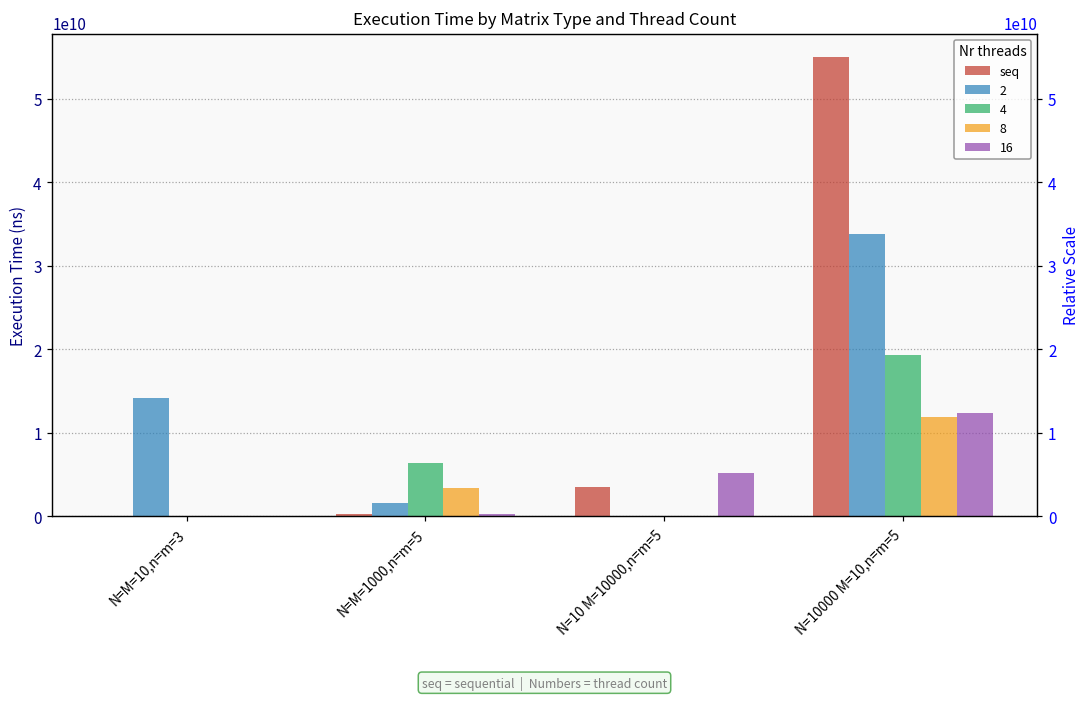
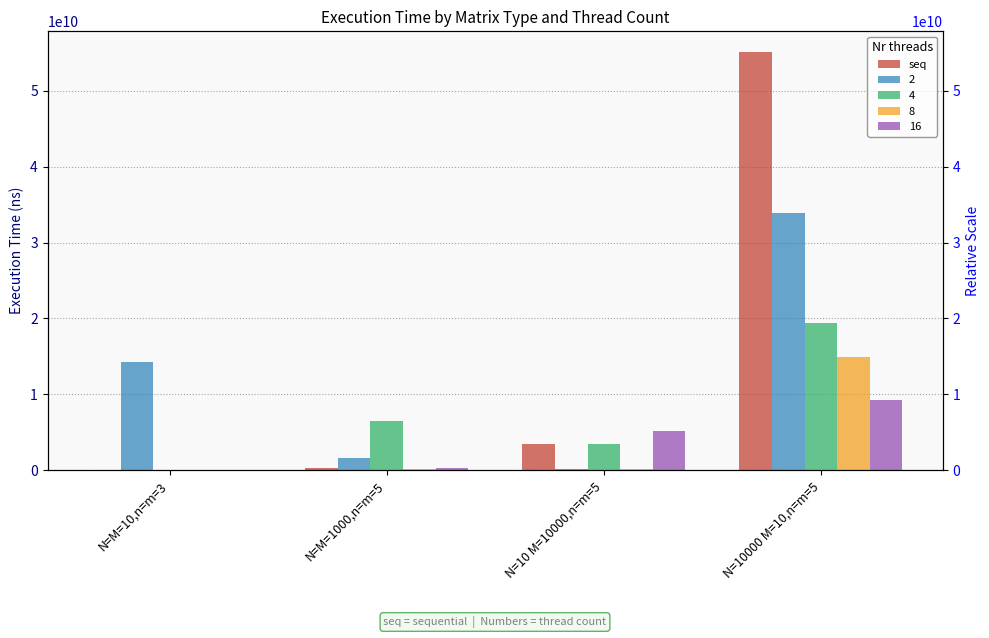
  {
    "seq": {
      "N=10 M=10000,n=m=5": 4000000000,
      "N=10000 M=10,n=m=5": 55000000000
    },
    "2": {
      "N=M=10,n=m=3": 14000000000,
      "N=M=1000,n=m=5": 2000000000,
      "N=10000 M=10,n=m=5": 34000000000
    },
    "4": {
      "N=M=1000,n=m=5": 6000000000,
-     "N=10 M=10000,n=m=5": 0,
+     "N=10 M=10000,n=m=5": 3000000000,
      "N=10000 M=10,n=m=5": 19000000000
    },
    "8": {
      "N=M=10,n=m=3": 0,
-     "N=M=1000,n=m=5": 3000000000,
-     "N=10000 M=10,n=m=5": 12000000000
+     "N=M=1000,n=m=5": 0,
+     "N=10000 M=10,n=m=5": 15000000000
    },
    "16": {
      "N=M=10,n=m=3": 0,
      "N=10 M=10000,n=m=5": 5000000000,
-     "N=10000 M=10,n=m=5": 12000000000
+     "N=10000 M=10,n=m=5": 9000000000
    }
  }
